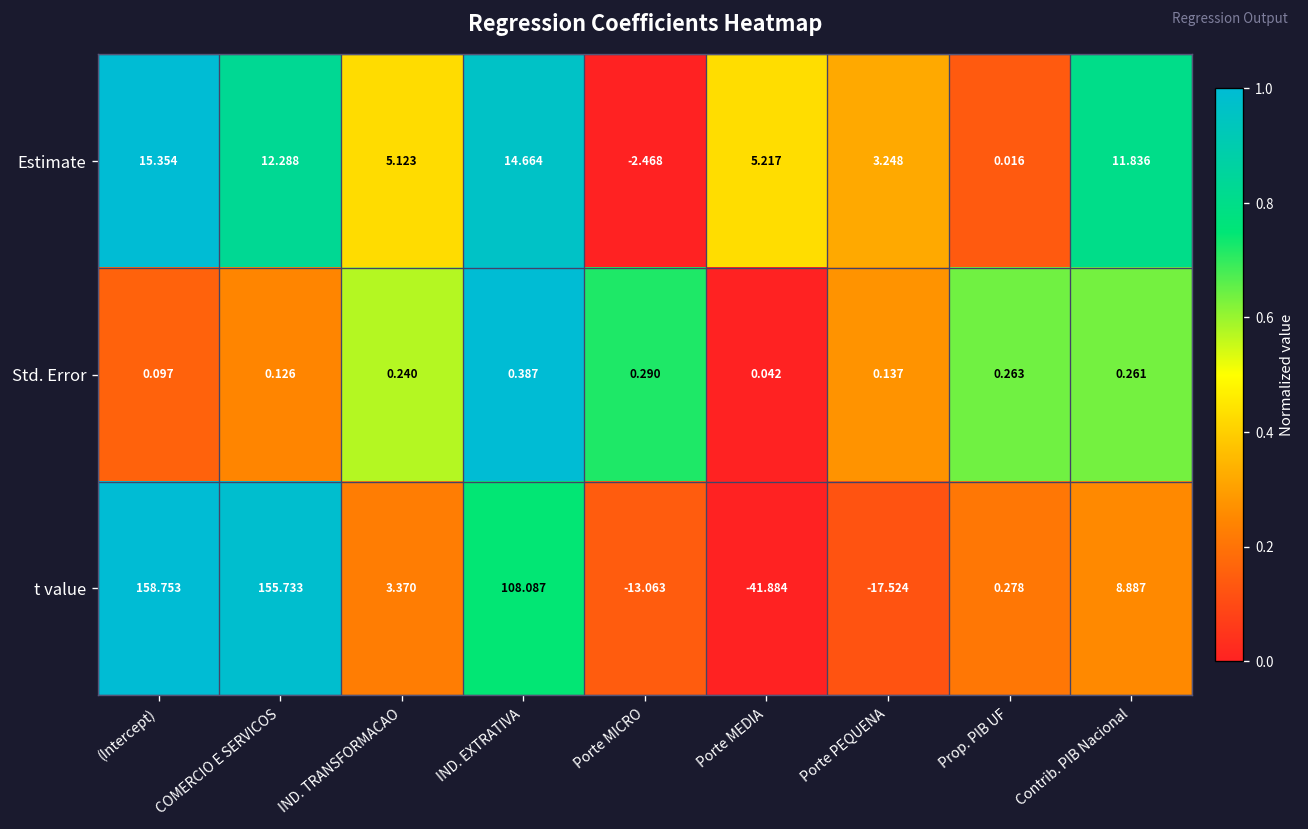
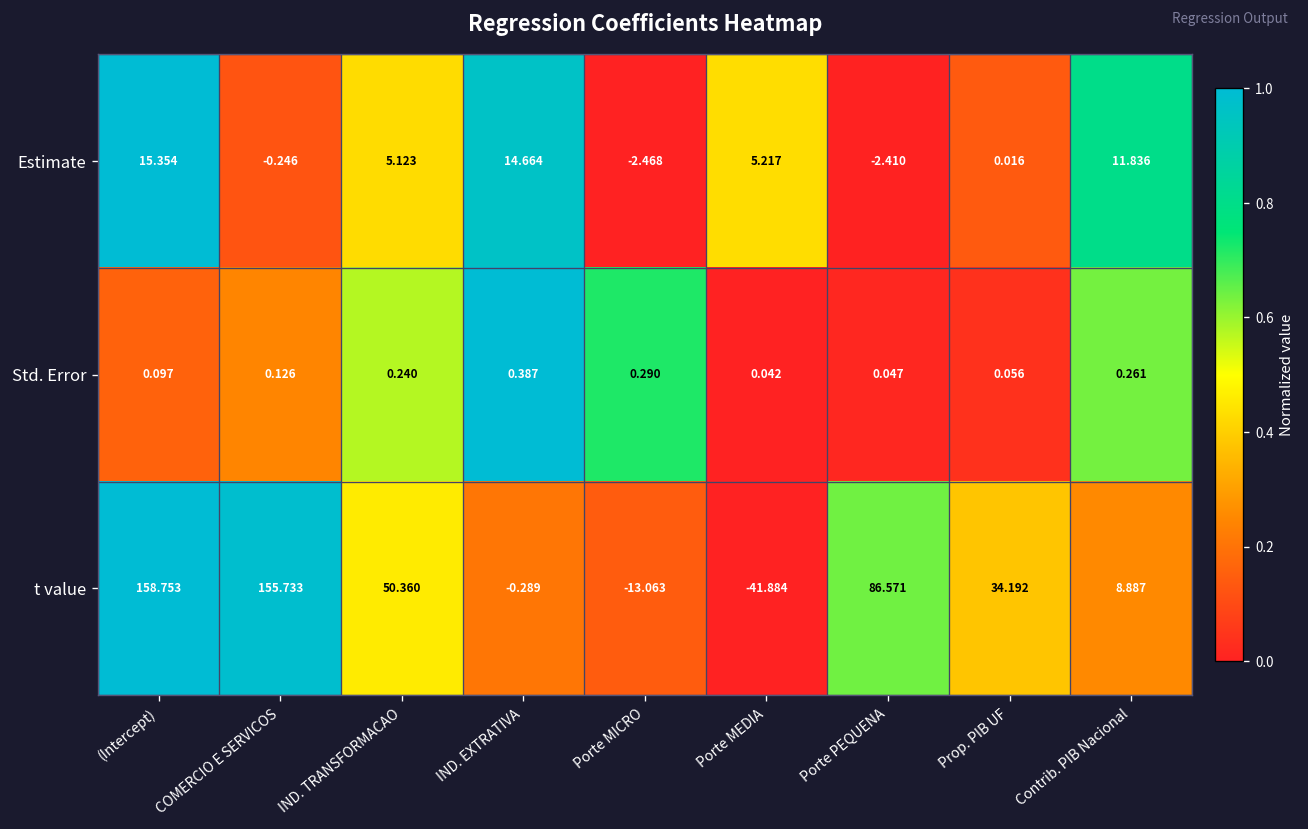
  {
    "Estimate": {
      "(Intercept)": 15.354,
-     "COMERCIO E SERVICOS": 12.288,
+     "COMERCIO E SERVICOS": -0.246,
      "IND. TRANSFORMACAO": 5.123,
      "IND. EXTRATIVA": 14.664,
      "Porte MICRO": -2.468,
      "Porte MEDIA": 5.217,
-     "Porte PEQUENA": 3.248,
+     "Porte PEQUENA": -2.410,
      "Prop. PIB UF": 0.016,
      "Contrib. PIB Nacional": 11.836
    },
    "Std. Error": {
      "(Intercept)": 0.097,
      "COMERCIO E SERVICOS": 0.126,
      "IND. TRANSFORMACAO": 0.240,
      "IND. EXTRATIVA": 0.387,
      "Porte MICRO": 0.290,
      "Porte MEDIA": 0.042,
-     "Porte PEQUENA": 0.137,
-     "Prop. PIB UF": 0.263,
+     "Porte PEQUENA": 0.047,
+     "Prop. PIB UF": 0.056,
      "Contrib. PIB Nacional": 0.261
    },
    "t value": {
      "(Intercept)": 158.753,
      "COMERCIO E SERVICOS": 155.733,
-     "IND. TRANSFORMACAO": 3.370,
-     "IND. EXTRATIVA": 108.087,
+     "IND. TRANSFORMACAO": 50.360,
+     "IND. EXTRATIVA": -0.289,
      "Porte MICRO": -13.063,
      "Porte MEDIA": -41.884,
-     "Porte PEQUENA": -17.524,
-     "Prop. PIB UF": 0.278,
+     "Porte PEQUENA": 86.571,
+     "Prop. PIB UF": 34.192,
      "Contrib. PIB Nacional": 8.887
    }
  }
